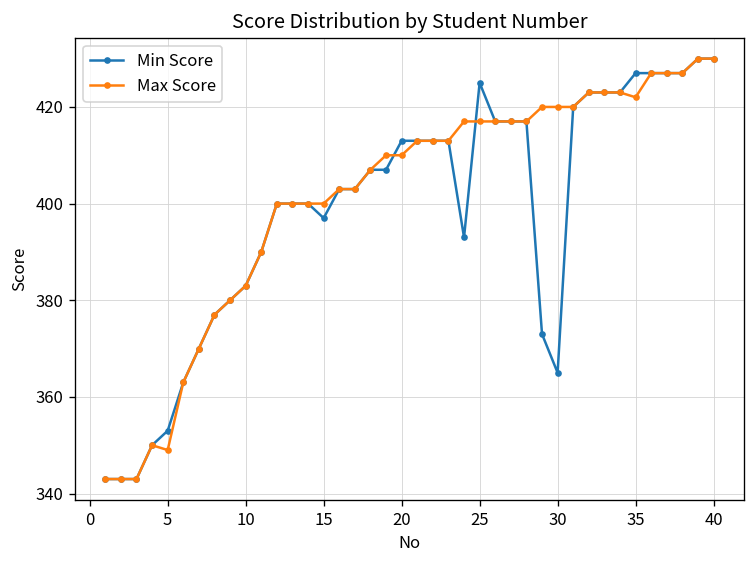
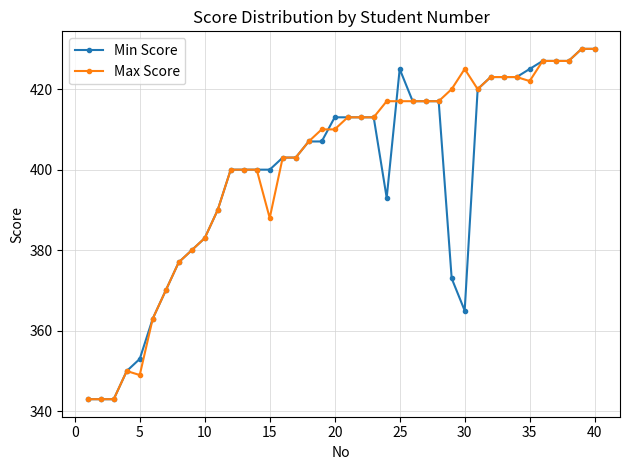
  {
    "Min Score": {
      "5": 353,
-     "15": 397,
+     "15": 400,
      "20": 413,
      "25": 425,
      "30": 365,
-     "35": 427
+     "35": 425
    },
    "Max Score": {
      "5": 349,
-     "15": 400,
+     "15": 388,
      "20": 410,
      "25": 417,
-     "30": 420,
+     "30": 425,
      "35": 422
    }
  }
